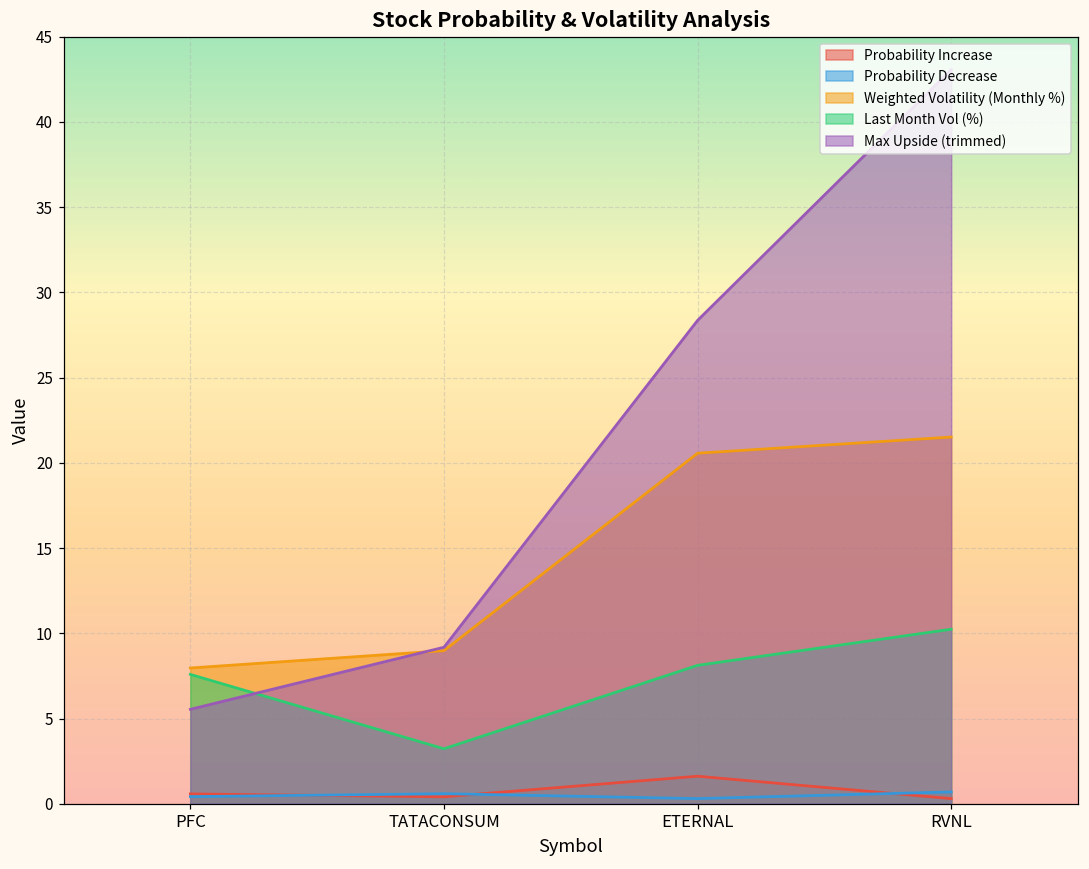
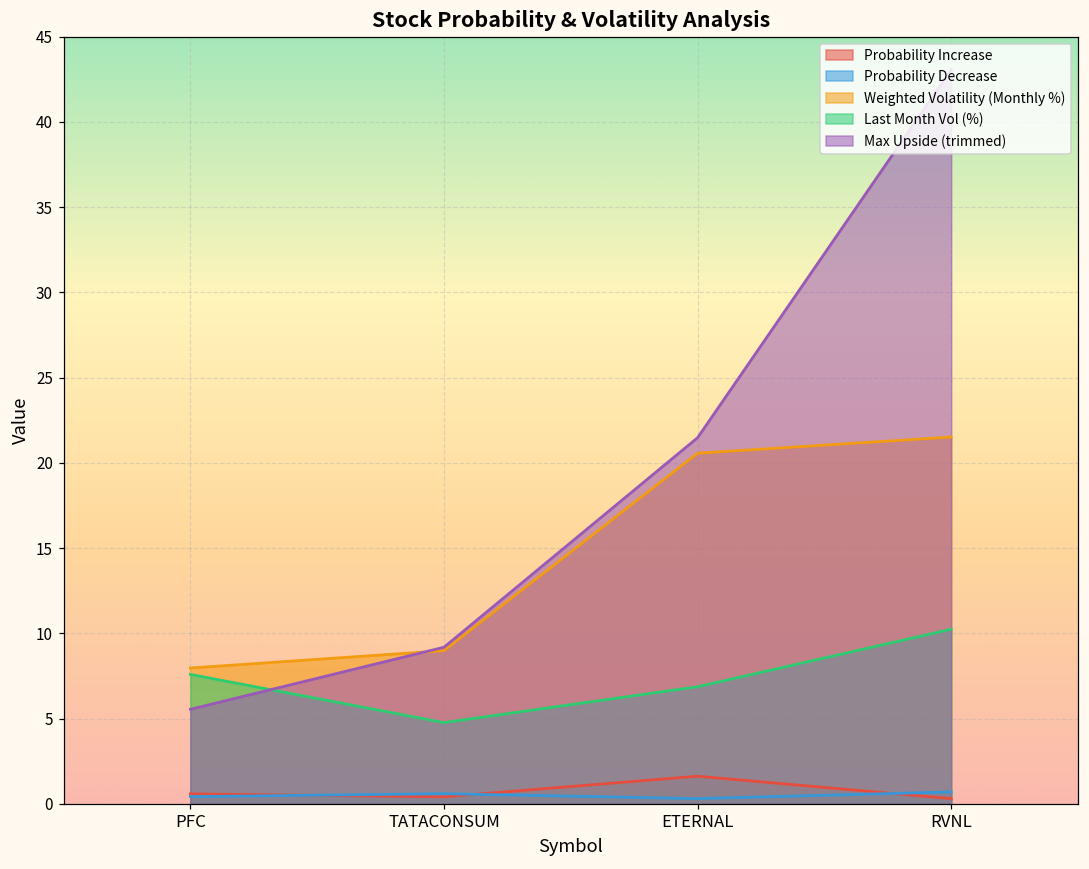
  {
    "Probability Increase": {
      "TATACONSUM": 0.4,
      "ETERNAL": 1.6,
      "RVNL": 0.3
    },
    "Probability Decrease": {
      "TATACONSUM": 0.6,
      "ETERNAL": 0.3,
      "RVNL": 0.7
    },
    "Weighted Volatility (Monthly %)": {
      "PFC": 8.0,
      "TATACONSUM": 9.0,
      "ETERNAL": 20.6,
      "RVNL": 21.5
    },
    "Last Month Vol (%)": {
      "PFC": 7.6,
-     "TATACONSUM": 3.2,
-     "ETERNAL": 8.1,
+     "TATACONSUM": 4.8,
+     "ETERNAL": 6.9,
      "RVNL": 10.2
    },
    "Max Upside (trimmed)": {
      "PFC": 5.5,
      "TATACONSUM": 9.2,
-     "ETERNAL": 28.4
+     "ETERNAL": 21.5
    }
  }
